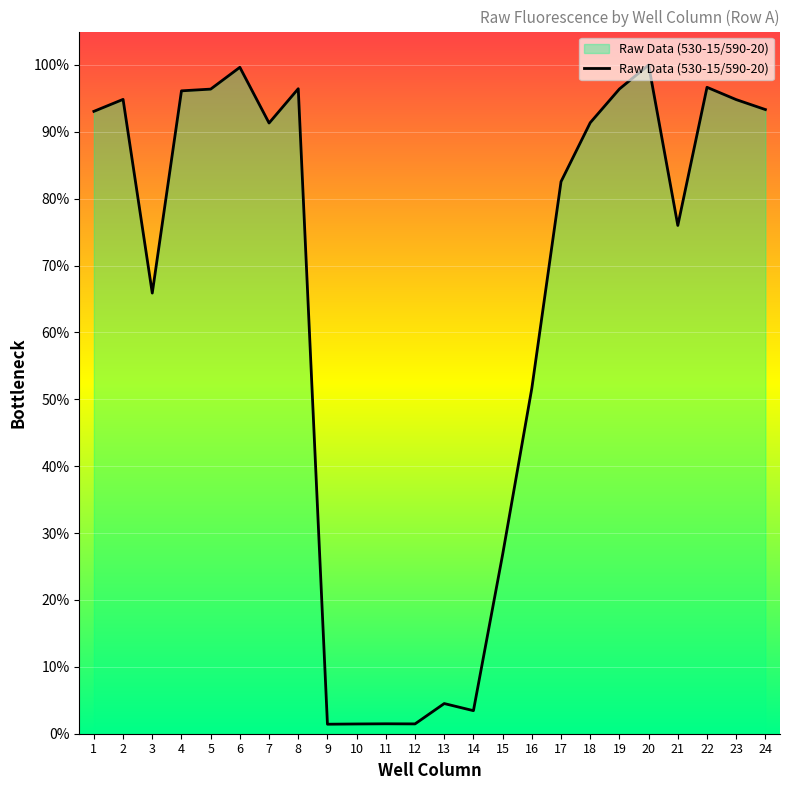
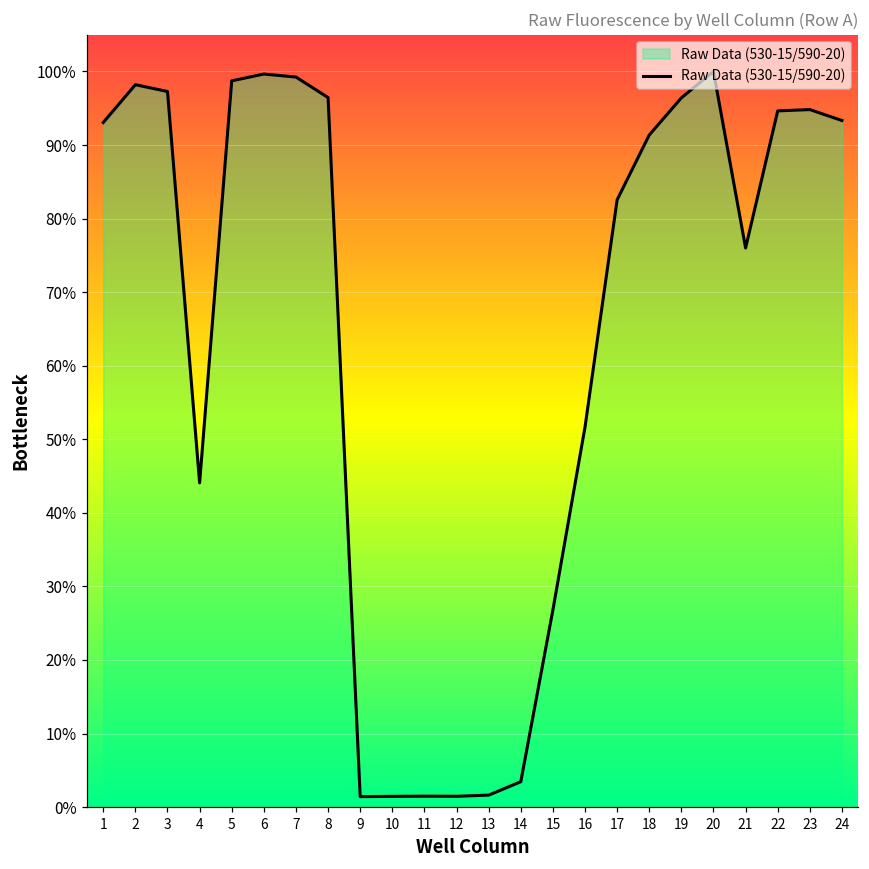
  {
    "1": "93%",
-   "2": "95%",
-   "3": "66%",
-   "4": "96%",
-   "5": "96%",
+   "2": "98%",
+   "3": "97%",
+   "4": "44%",
+   "5": "99%",
    "6": "100%",
-   "7": "91%",
+   "7": "99%",
    "8": "96%",
    "9": "1%",
    "10": "1%",
    "11": "1%",
    "12": "1%",
-   "13": "5%",
+   "13": "2%",
    "14": "3%",
    "15": "27%",
    "16": "52%",
    "17": "83%",
    "18": "91%",
    "19": "96%",
    "21": "76%",
-   "22": "97%",
+   "22": "95%",
    "23": "95%",
    "24": "93%"
  }
